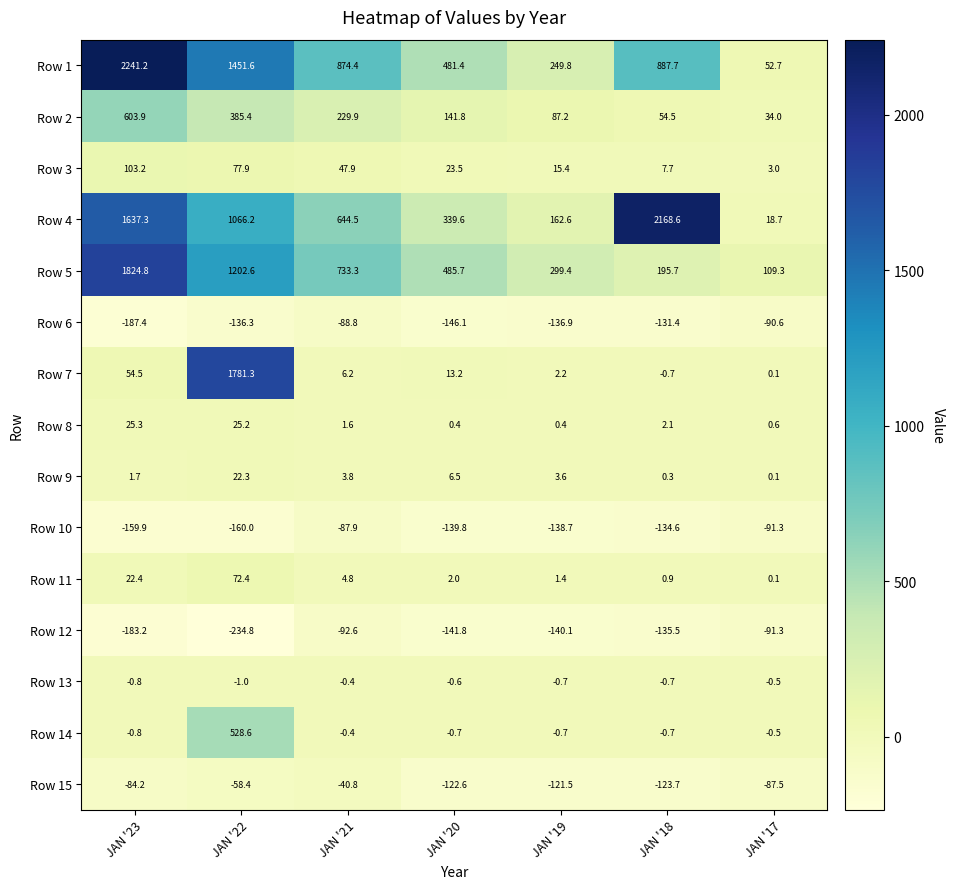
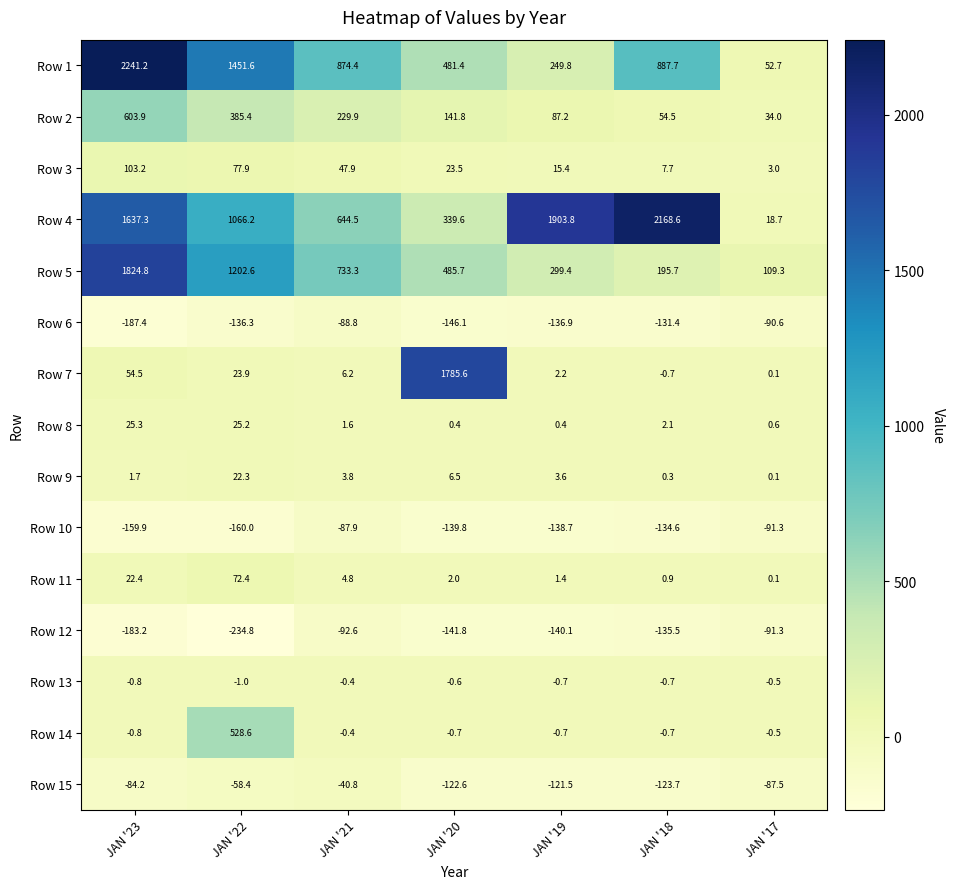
  {
    "Row 1": {
      "JAN '23": 2241.2,
      "JAN '22": 1451.6,
      "JAN '21": 874.4,
      "JAN '20": 481.4,
      "JAN '19": 249.8,
      "JAN '18": 887.7,
      "JAN '17": 52.7
    },
    "Row 2": {
      "JAN '23": 603.9,
      "JAN '22": 385.4,
      "JAN '21": 229.9,
      "JAN '20": 141.8,
      "JAN '19": 87.2,
      "JAN '18": 54.5,
      "JAN '17": 34.0
    },
    "Row 3": {
      "JAN '23": 103.2,
      "JAN '22": 77.9,
      "JAN '21": 47.9,
      "JAN '20": 23.5,
      "JAN '19": 15.4,
      "JAN '18": 7.7,
      "JAN '17": 3.0
    },
    "Row 4": {
      "JAN '23": 1637.3,
      "JAN '22": 1066.2,
      "JAN '21": 644.5,
      "JAN '20": 339.6,
-     "JAN '19": 162.6,
+     "JAN '19": 1903.8,
      "JAN '18": 2168.6,
      "JAN '17": 18.7
    },
    "Row 5": {
      "JAN '23": 1824.8,
      "JAN '22": 1202.6,
      "JAN '21": 733.3,
      "JAN '20": 485.7,
      "JAN '19": 299.4,
      "JAN '18": 195.7,
      "JAN '17": 109.3
    },
    "Row 6": {
      "JAN '23": -187.4,
      "JAN '22": -136.3,
      "JAN '21": -88.8,
      "JAN '20": -146.1,
      "JAN '19": -136.9,
      "JAN '18": -131.4,
      "JAN '17": -90.6
    },
    "Row 7": {
      "JAN '23": 54.5,
-     "JAN '22": 1781.3,
+     "JAN '22": 23.9,
      "JAN '21": 6.2,
-     "JAN '20": 13.2,
+     "JAN '20": 1785.6,
      "JAN '19": 2.2,
      "JAN '18": -0.7,
      "JAN '17": 0.1
    },
    "Row 8": {
      "JAN '23": 25.3,
      "JAN '22": 25.2,
      "JAN '21": 1.6,
      "JAN '20": 0.4,
      "JAN '19": 0.4,
      "JAN '18": 2.1,
      "JAN '17": 0.6
    },
    "Row 9": {
      "JAN '23": 1.7,
      "JAN '22": 22.3,
      "JAN '21": 3.8,
      "JAN '20": 6.5,
      "JAN '19": 3.6,
      "JAN '18": 0.3,
      "JAN '17": 0.1
    },
    "Row 10": {
      "JAN '23": -159.9,
      "JAN '22": -160.0,
      "JAN '21": -87.9,
      "JAN '20": -139.8,
      "JAN '19": -138.7,
      "JAN '18": -134.6,
      "JAN '17": -91.3
    },
    "Row 11": {
      "JAN '23": 22.4,
      "JAN '22": 72.4,
      "JAN '21": 4.8,
      "JAN '20": 2.0,
      "JAN '19": 1.4,
      "JAN '18": 0.9,
      "JAN '17": 0.1
    },
    "Row 12": {
      "JAN '23": -183.2,
      "JAN '22": -234.8,
      "JAN '21": -92.6,
      "JAN '20": -141.8,
      "JAN '19": -140.1,
      "JAN '18": -135.5,
      "JAN '17": -91.3
    },
    "Row 13": {
      "JAN '23": -0.8,
      "JAN '22": -1.0,
      "JAN '21": -0.4,
      "JAN '20": -0.6,
      "JAN '19": -0.7,
      "JAN '18": -0.7,
      "JAN '17": -0.5
    },
    "Row 14": {
      "JAN '23": -0.8,
      "JAN '22": 528.6,
      "JAN '21": -0.4,
      "JAN '20": -0.7,
      "JAN '19": -0.7,
      "JAN '18": -0.7,
      "JAN '17": -0.5
    },
    "Row 15": {
      "JAN '23": -84.2,
      "JAN '22": -58.4,
      "JAN '21": -40.8,
      "JAN '20": -122.6,
      "JAN '19": -121.5,
      "JAN '18": -123.7,
      "JAN '17": -87.5
    }
  }
